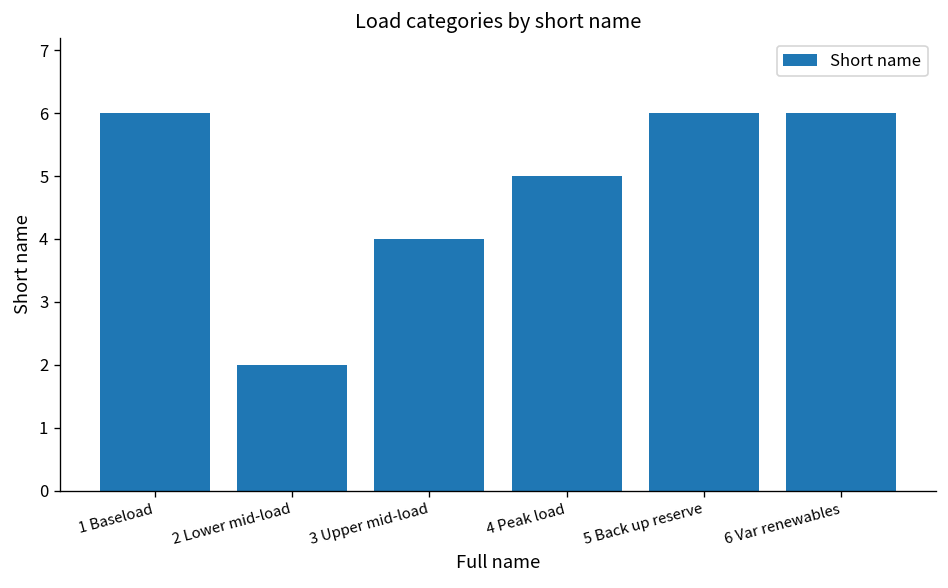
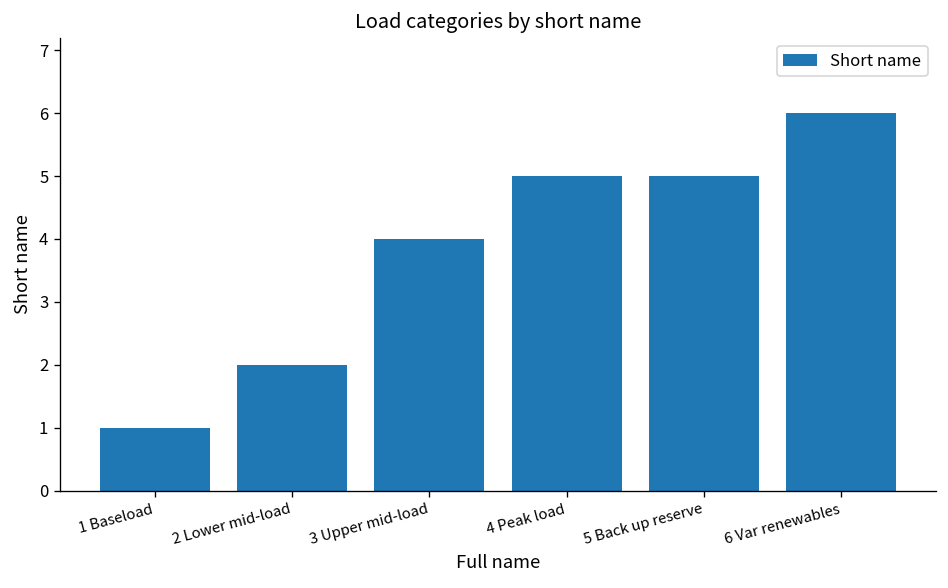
  {
-   "1 Baseload": 6,
+   "1 Baseload": 1,
    "2 Lower mid-load": 2,
    "3 Upper mid-load": 4,
    "4 Peak load": 5,
-   "5 Back up reserve": 6,
+   "5 Back up reserve": 5,
    "6 Var renewables": 6
  }
